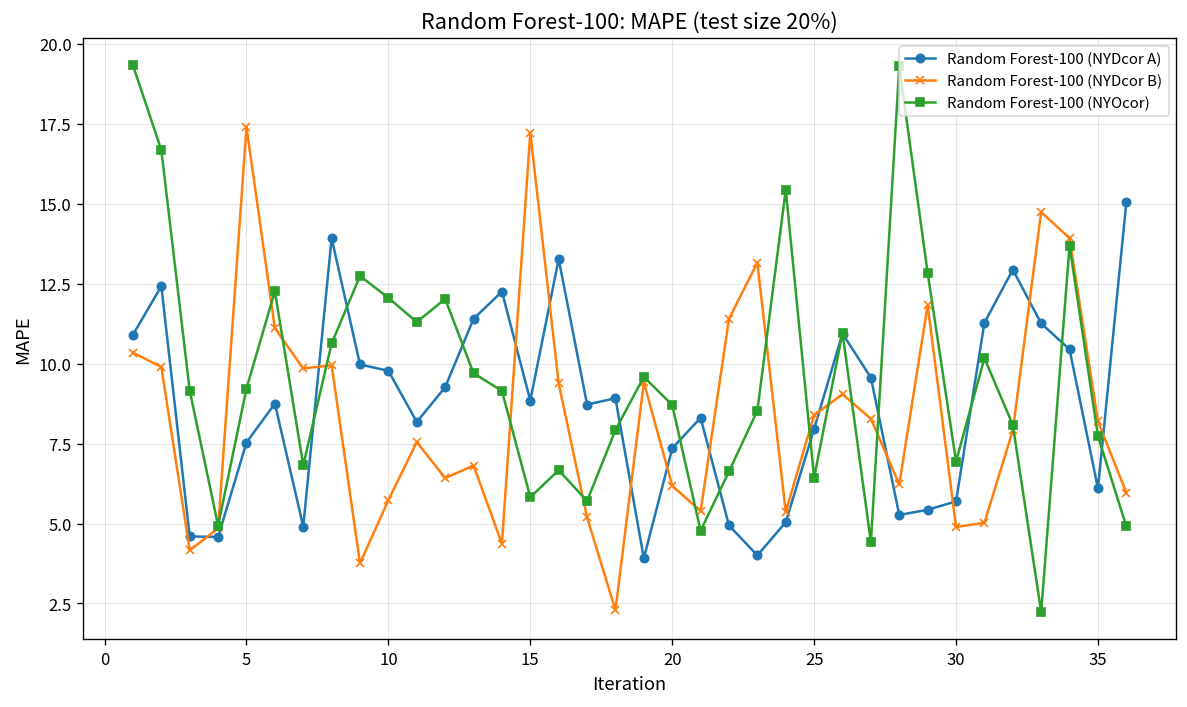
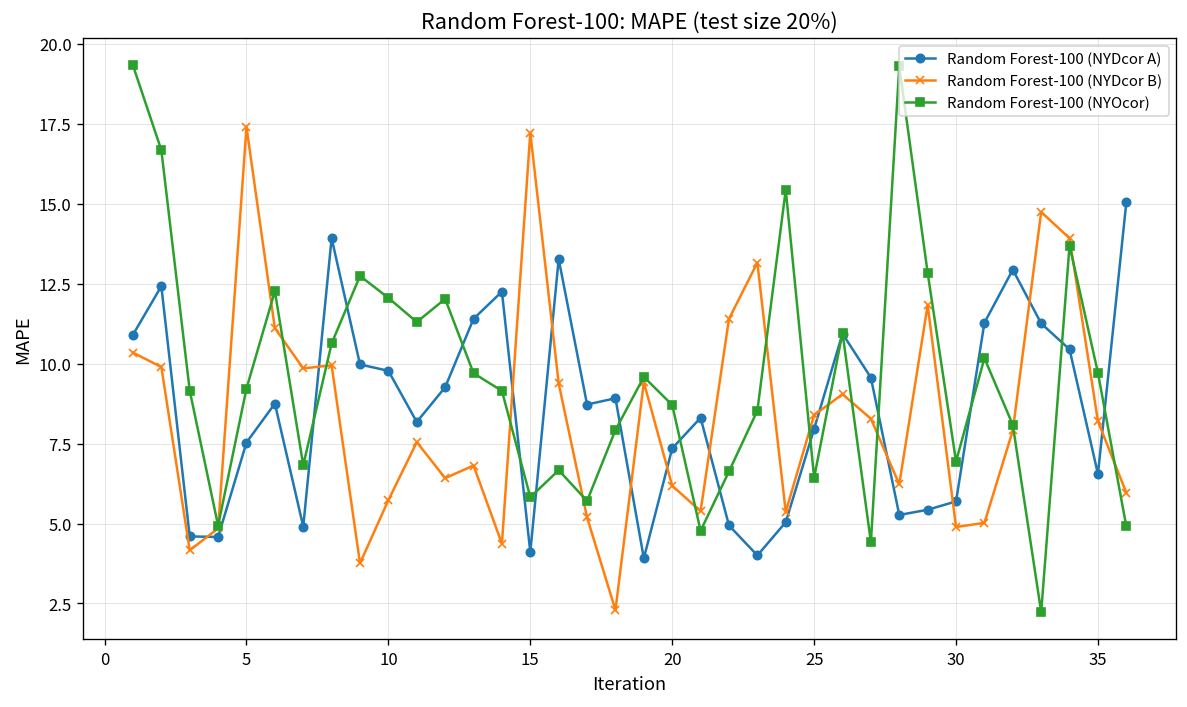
  {
    "Random Forest-100 (NYDcor A)": {
      "5": 7.5,
      "10": 9.8,
-     "15": 8.8,
+     "15": 4.1,
      "20": 7.3,
      "25": 8.0,
      "30": 5.7,
-     "35": 6.1
+     "35": 6.5
    },
    "Random Forest-100 (NYDcor B)": {
      "5": 17.4,
      "10": 5.7,
      "15": 17.2,
      "20": 6.2,
      "25": 8.4,
      "30": 4.9,
      "35": 8.2
    },
    "Random Forest-100 (NYOcor)": {
      "5": 9.2,
      "10": 12.1,
      "15": 5.8,
      "20": 8.7,
      "25": 6.4,
      "30": 6.9,
-     "35": 7.7
+     "35": 9.7
    }
  }
